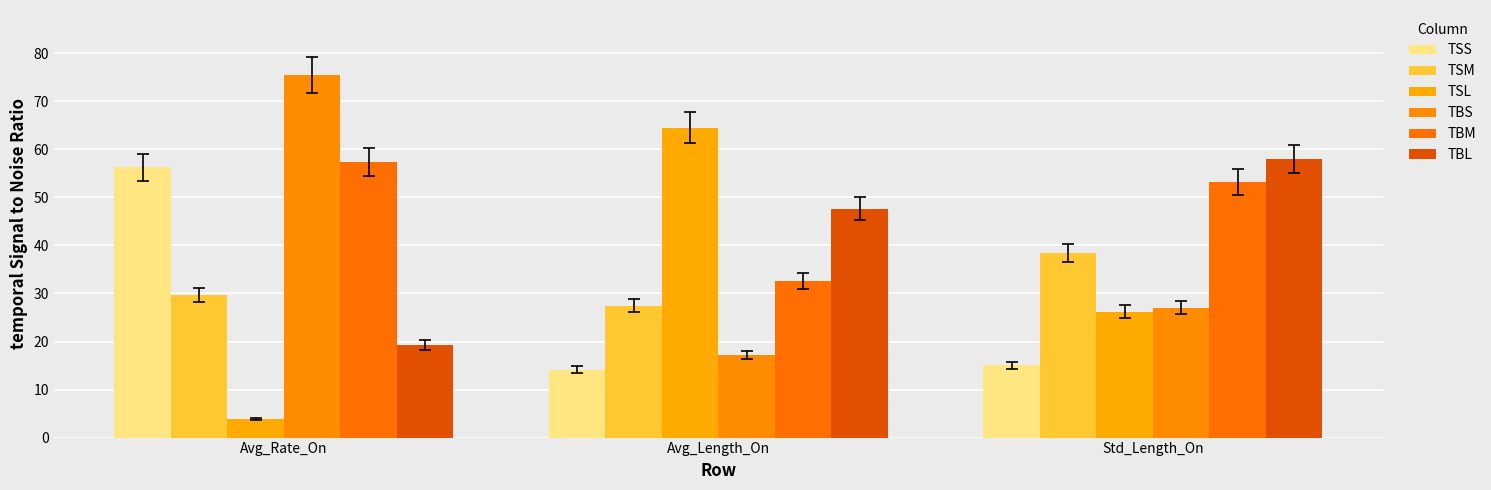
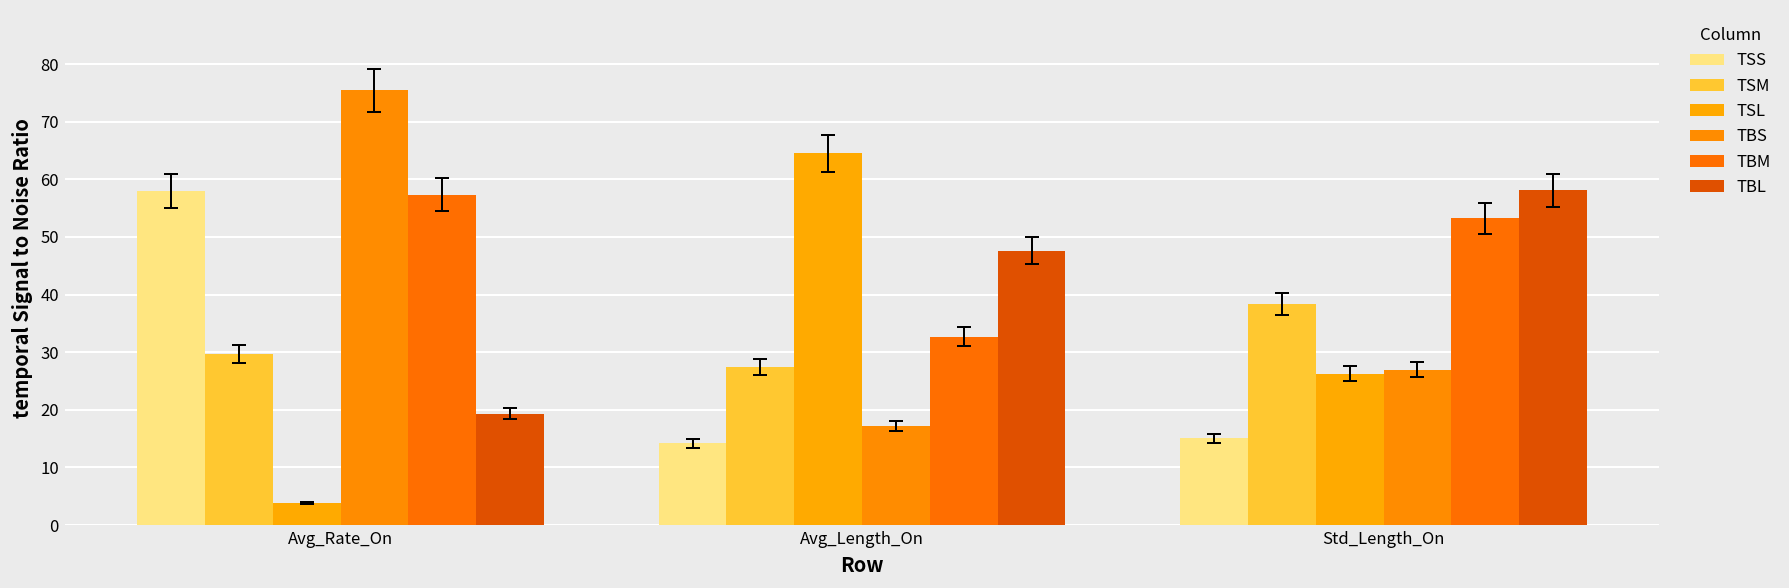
  {
    "TSS": {
-     "Avg_Rate_On": 56,
+     "Avg_Rate_On": 58,
      "Avg_Length_On": 14,
      "Std_Length_On": 15
    }
  }
